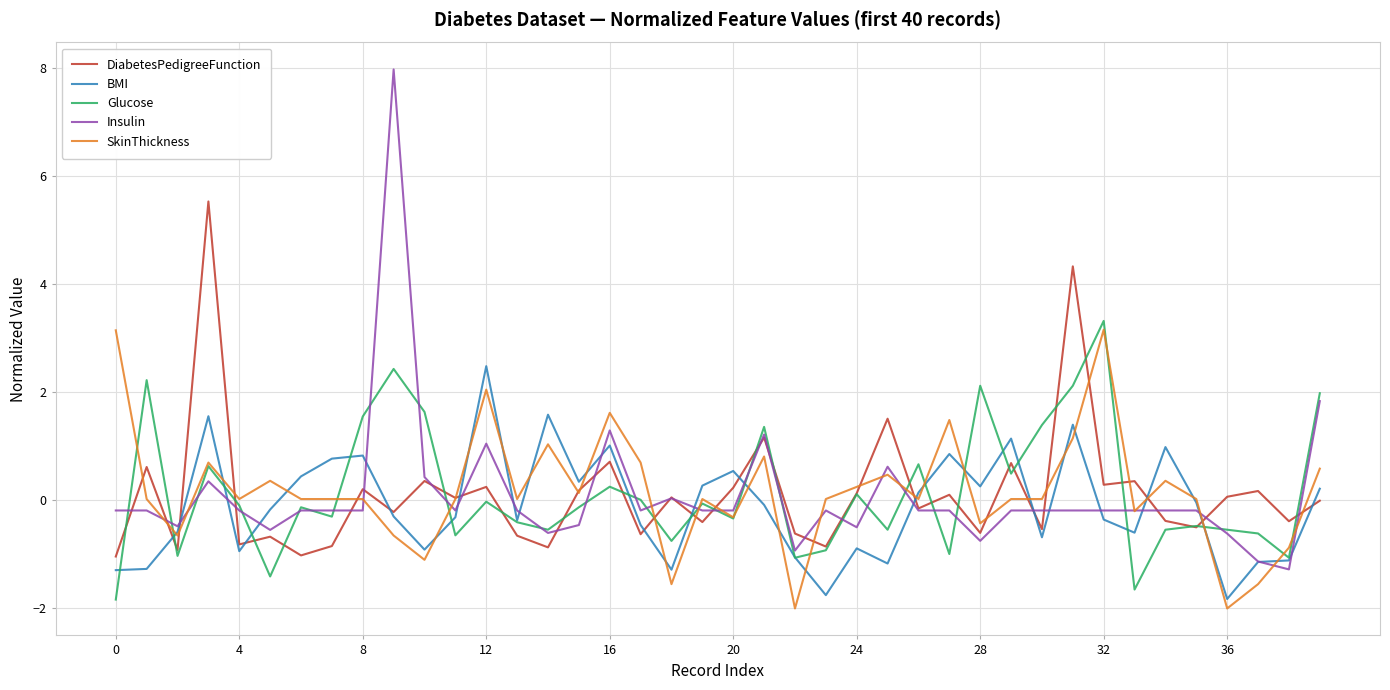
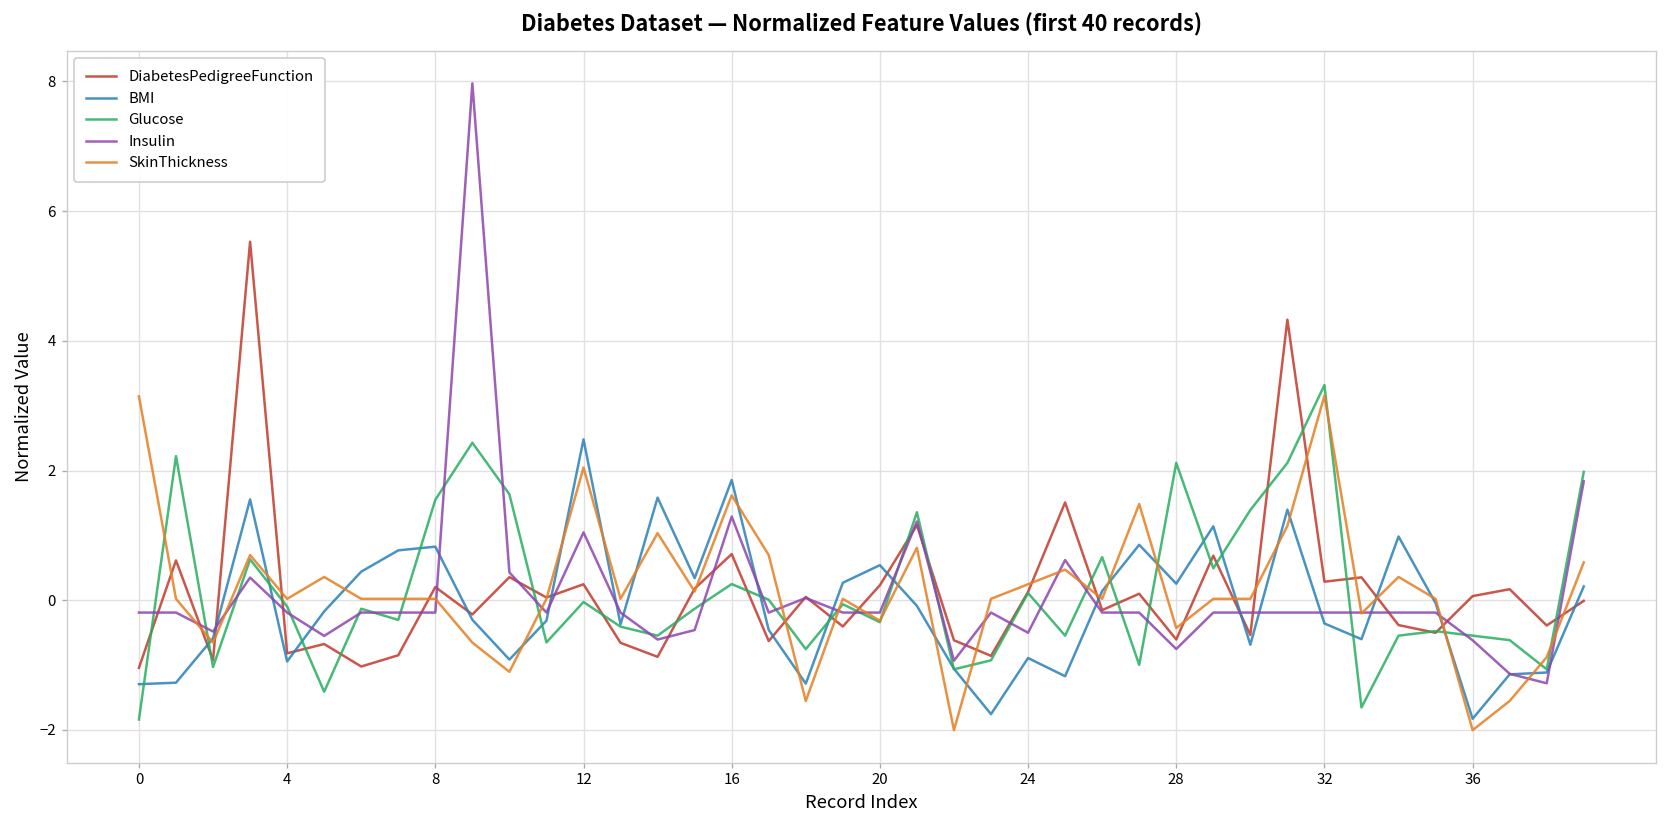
  {
    "DiabetesPedigreeFunction": {
      "0": -1.0,
      "4": -0.8,
      "8": 0.2,
      "12": 0.2,
      "16": 0.7,
      "20": 0.2,
      "28": -0.6,
      "32": 0.3,
      "36": 0.1
    },
    "BMI": {
      "0": -1.3,
      "4": -0.9,
      "8": 0.8,
      "12": 2.5,
-     "16": 1.0,
+     "16": 1.9,
      "20": 0.5,
      "24": -0.9,
      "28": 0.3,
      "32": -0.4,
      "36": -1.8
    },
    "Glucose": {
      "0": -1.8,
      "4": -0.1,
      "8": 1.5,
      "12": 0.0,
      "16": 0.2,
      "28": 2.1,
      "32": 3.3,
      "36": -0.5
    },
    "Insulin": {
      "0": -0.2,
      "4": -0.2,
      "8": -0.2,
      "12": 1.0,
      "16": 1.3,
      "20": -0.2,
      "24": -0.5,
      "28": -0.8,
      "32": -0.2,
      "36": -0.6
    },
    "SkinThickness": {
      "0": 3.1,
      "4": 0.0,
      "8": 0.0,
      "12": 2.0,
      "16": 1.6,
      "24": 0.2,
      "28": -0.4,
      "32": 3.2,
      "36": -2.0
    }
  }
